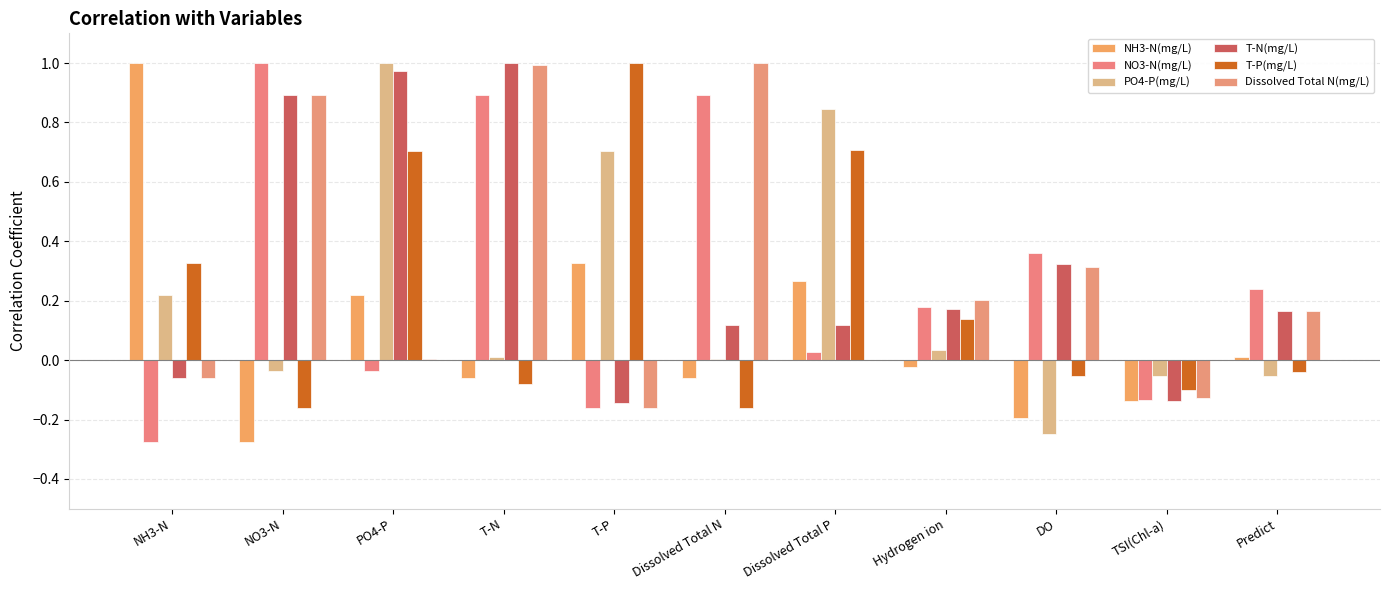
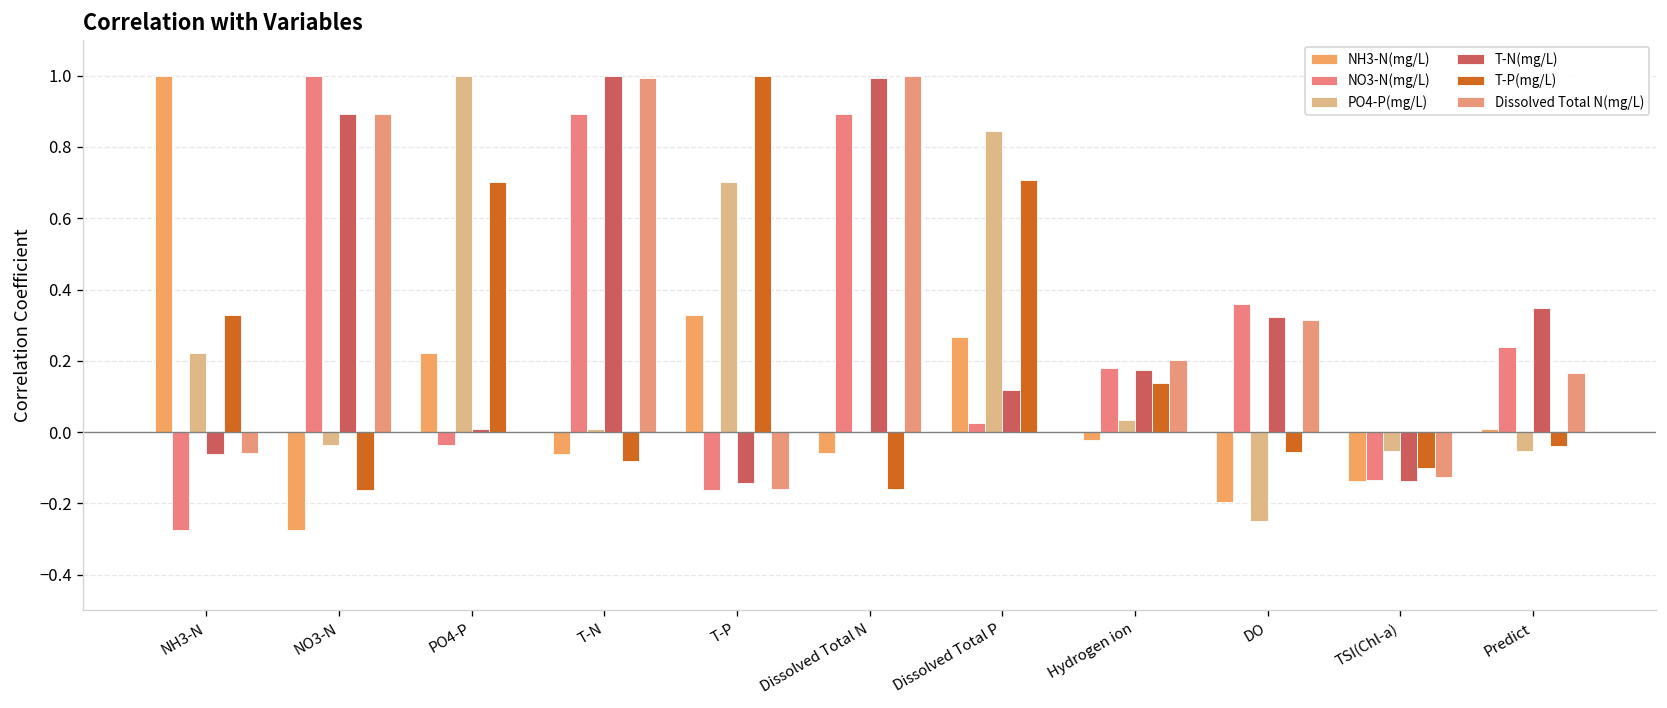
  {
    "T-N(mg/L)": {
      "NH3-N": -0.06,
      "NO3-N": 0.89,
-     "PO4-P": 0.97,
+     "PO4-P": 0.01,
      "T-N": 1.00,
      "T-P": -0.14,
-     "Dissolved Total N": 0.12,
+     "Dissolved Total N": 0.99,
      "Dissolved Total P": 0.12,
      "Hydrogen ion": 0.17,
      "DO": 0.32,
      "TSI(Chl-a)": -0.14,
-     "Predict": 0.16
+     "Predict": 0.35
    },
    "T-P(mg/L)": {
      "NH3-N": 0.33,
      "NO3-N": -0.16,
      "PO4-P": 0.70,
      "T-N": -0.08,
      "T-P": 1.00,
      "Dissolved Total N": -0.16,
      "Dissolved Total P": 0.71,
      "Hydrogen ion": 0.14,
      "DO": -0.06,
      "TSI(Chl-a)": -0.10,
      "Predict": -0.04
    }
  }
